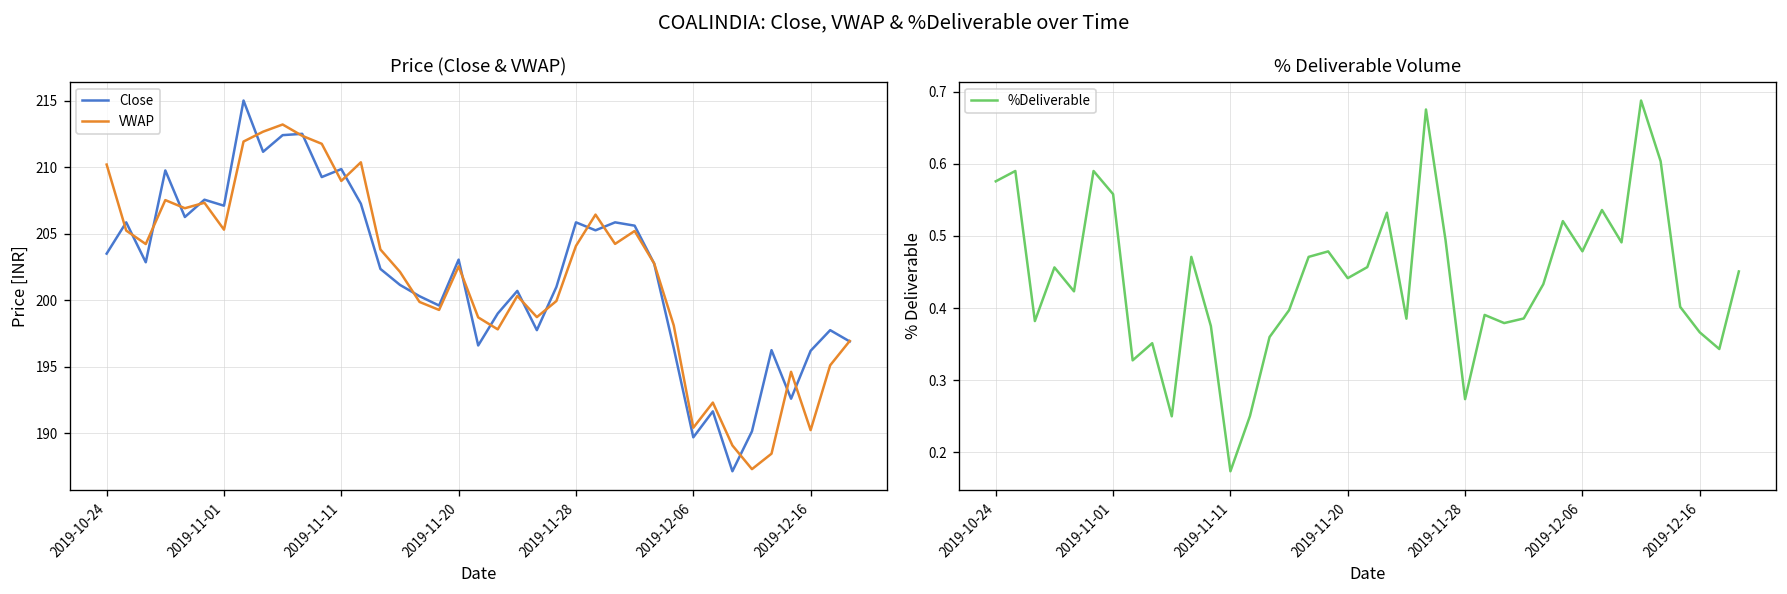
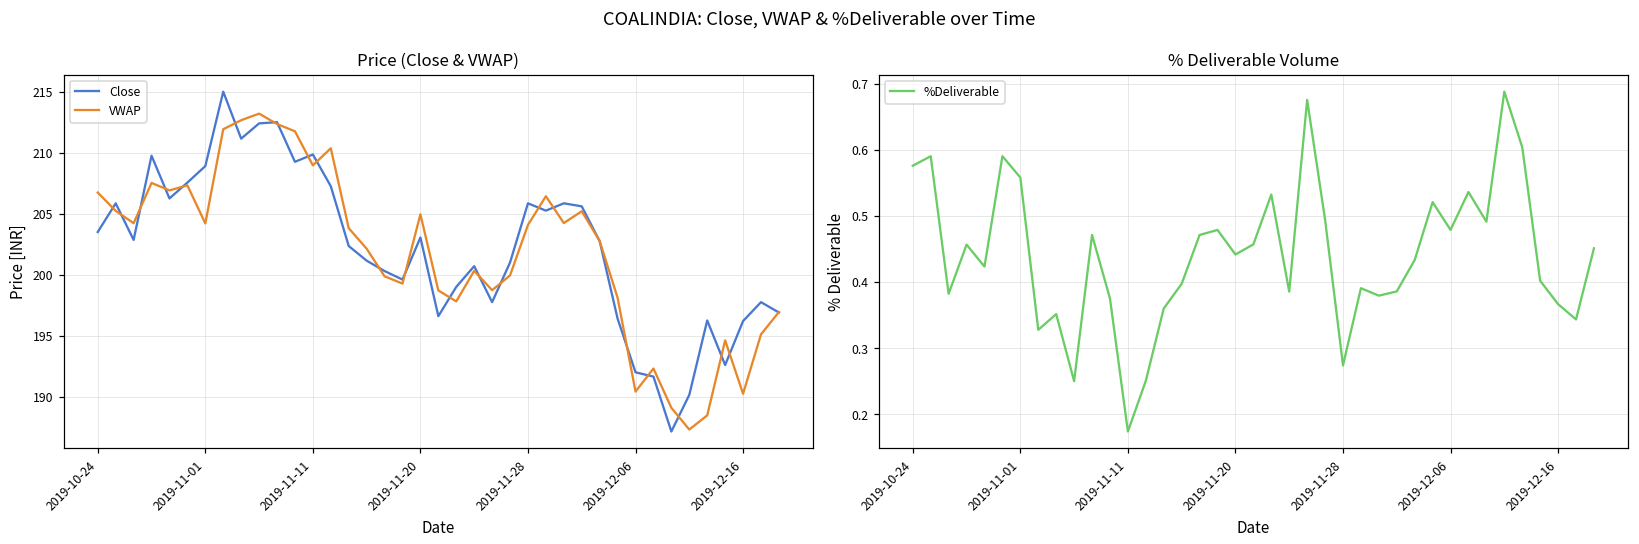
  {
    "Price (Close & VWAP)": {
      "Close": {
        "2019-10-24": 203.5,
-       "2019-11-01": 207.1,
+       "2019-11-01": 208.9,
        "2019-11-11": 209.9,
        "2019-11-20": 203.1,
        "2019-11-28": 205.9,
-       "2019-12-06": 189.7,
+       "2019-12-06": 192.0,
        "2019-12-16": 196.2
      },
      "VWAP": {
-       "2019-10-24": 210.2,
-       "2019-11-01": 205.3,
+       "2019-10-24": 206.7,
+       "2019-11-01": 204.2,
        "2019-11-11": 209.0,
-       "2019-11-20": 202.5,
+       "2019-11-20": 205.0,
        "2019-11-28": 204.1,
        "2019-12-06": 190.4,
        "2019-12-16": 190.2
      }
    },
    "% Deliverable Volume": {
      "2019-10-24": 0.58,
      "2019-11-01": 0.56,
      "2019-11-11": 0.17,
      "2019-11-20": 0.44,
      "2019-11-28": 0.27,
      "2019-12-06": 0.48,
      "2019-12-16": 0.37
    }
  }
